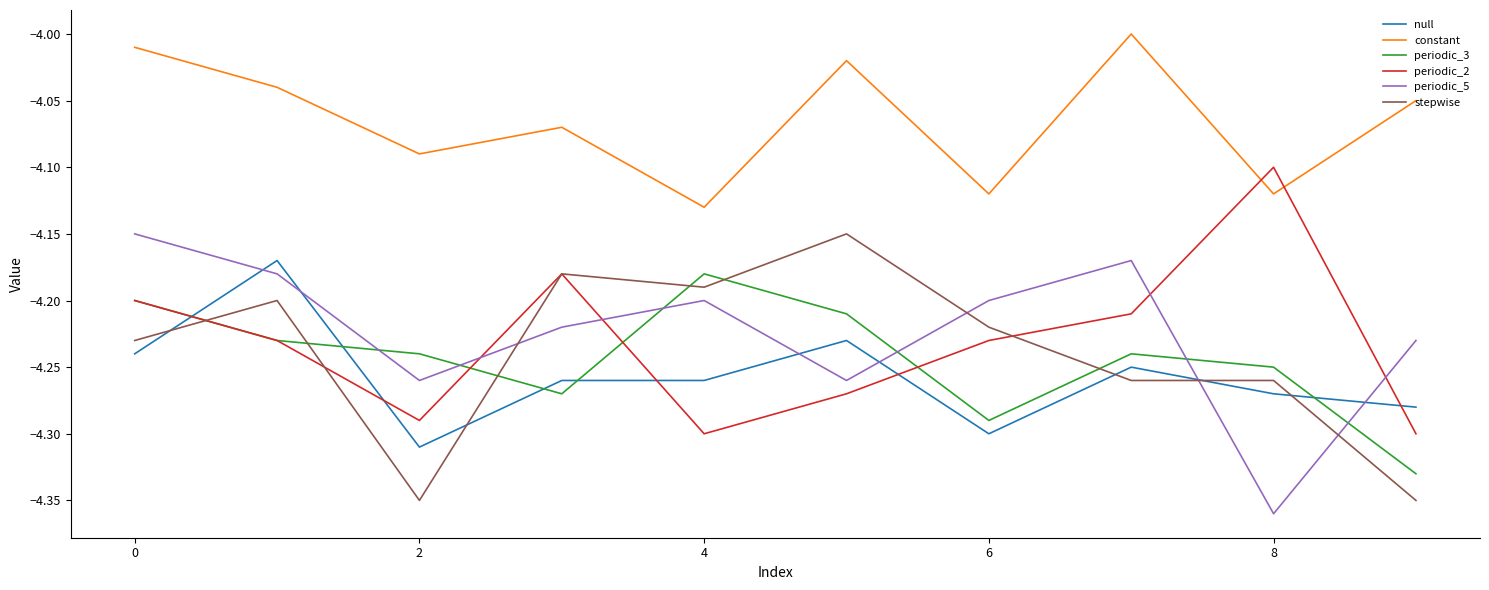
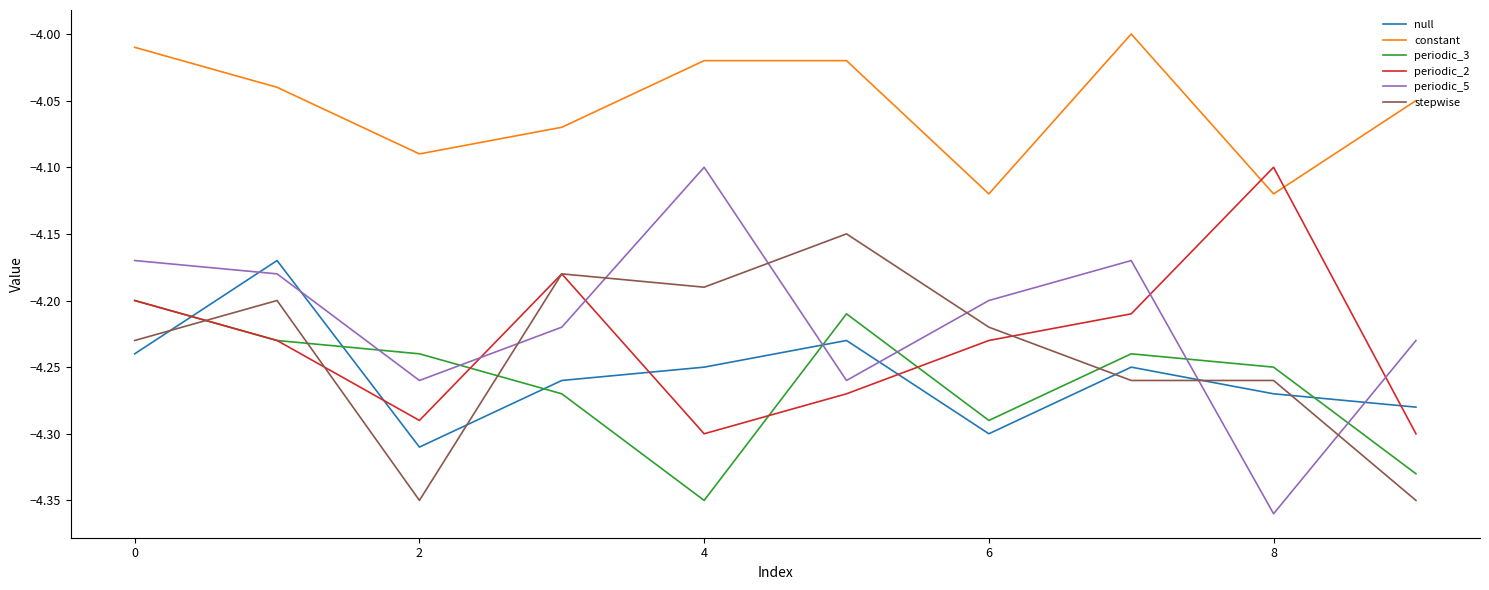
  {
    "null": {
      "0": -4.24,
      "2": -4.31,
-     "4": -4.26,
+     "4": -4.25,
      "6": -4.30,
      "8": -4.27
    },
    "constant": {
      "0": -4.01,
      "2": -4.09,
-     "4": -4.13,
+     "4": -4.02,
      "6": -4.12,
      "8": -4.12
    },
    "periodic_3": {
      "2": -4.24,
-     "4": -4.18,
+     "4": -4.35,
      "6": -4.29,
      "8": -4.25
    },
    "periodic_2": {
      "2": -4.29,
      "4": -4.30,
      "6": -4.23,
      "8": -4.10
    },
    "periodic_5": {
-     "0": -4.15,
+     "0": -4.17,
      "2": -4.26,
-     "4": -4.2,
+     "4": -4.1,
      "6": -4.20,
      "8": -4.36
    },
    "stepwise": {
      "0": -4.23,
      "2": -4.35,
      "4": -4.19,
      "6": -4.22,
      "8": -4.26
    }
  }
